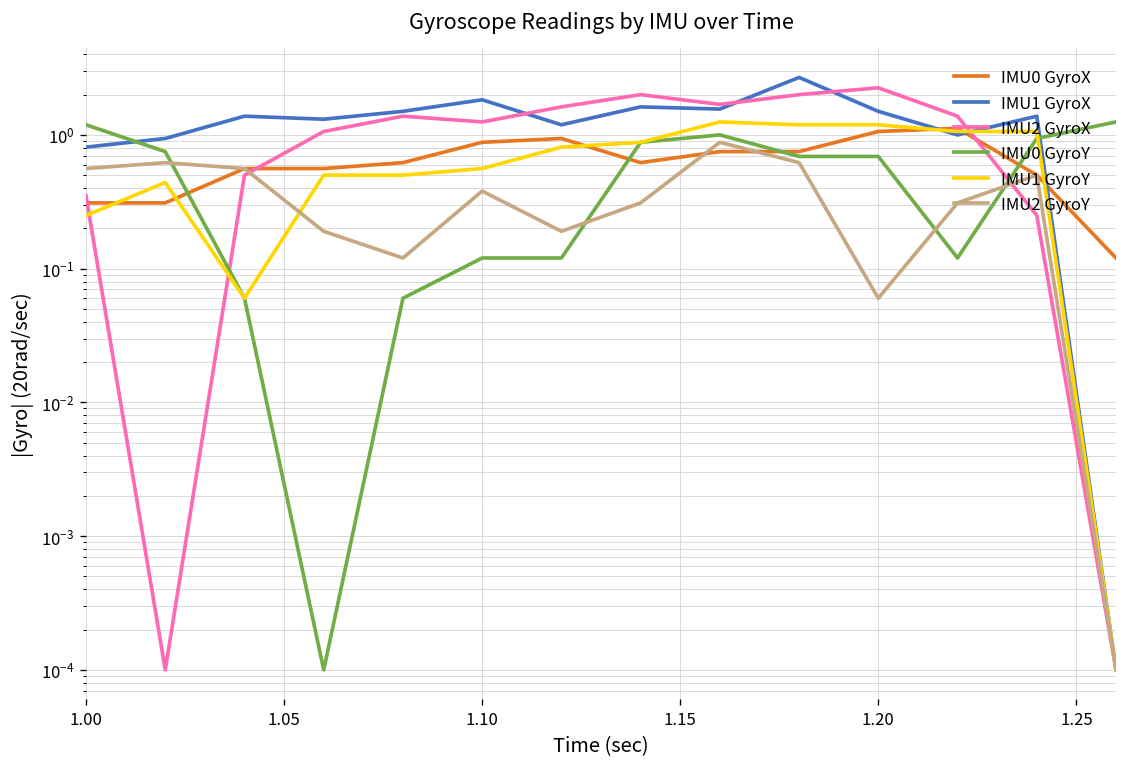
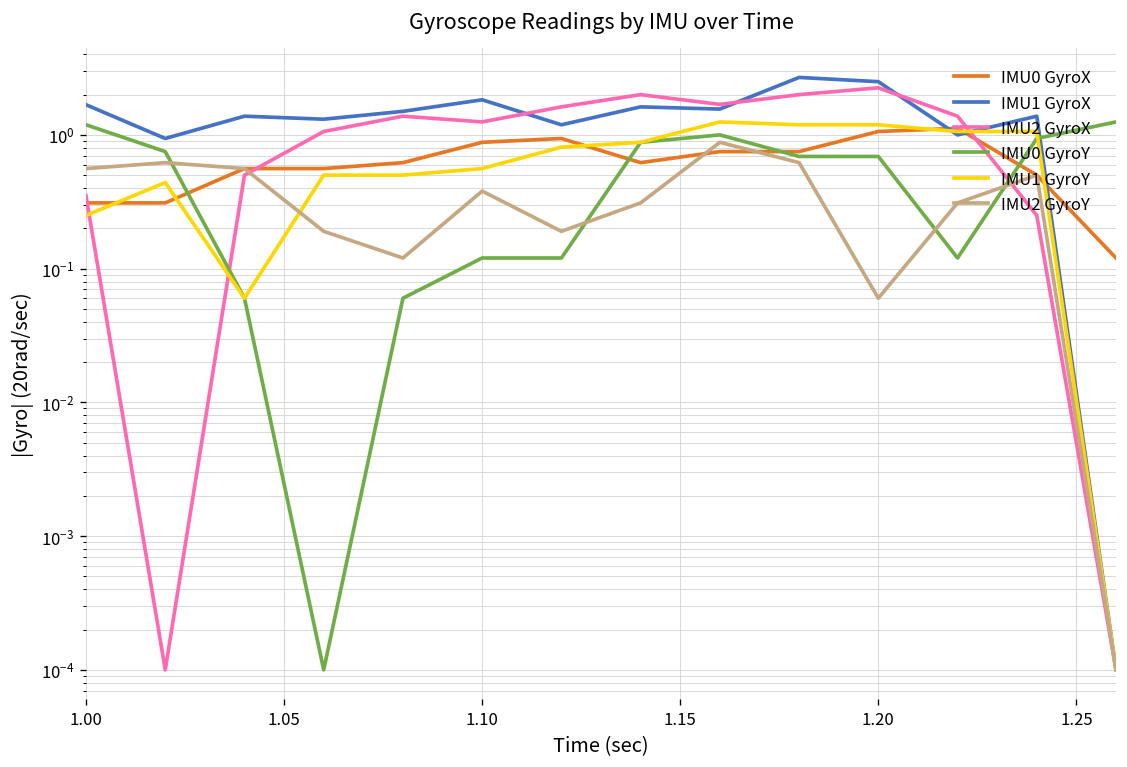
  {
    "IMU0 GyroX": {
      "1.00": 0.3,
      "1.10": 0.9,
      "1.20": 1.1
    },
    "IMU1 GyroX": {
-     "1.00": 0.8,
+     "1.00": 1.7,
      "1.10": 1.8,
-     "1.20": 1.5
+     "1.20": 2.5
    },
    "IMU2 GyroX": {
      "1.00": 0.35,
      "1.10": 1.3,
      "1.20": 2.3
    },
    "IMU0 GyroY": {
      "1.00": 1.2,
      "1.10": 0.12,
      "1.20": 0.7
    },
    "IMU1 GyroY": {
      "1.00": 0.25,
      "1.10": 0.6,
      "1.20": 1.2
    },
    "IMU2 GyroY": {
      "1.00": 0.6,
      "1.10": 0.38,
      "1.20": 0.06
    }
  }
